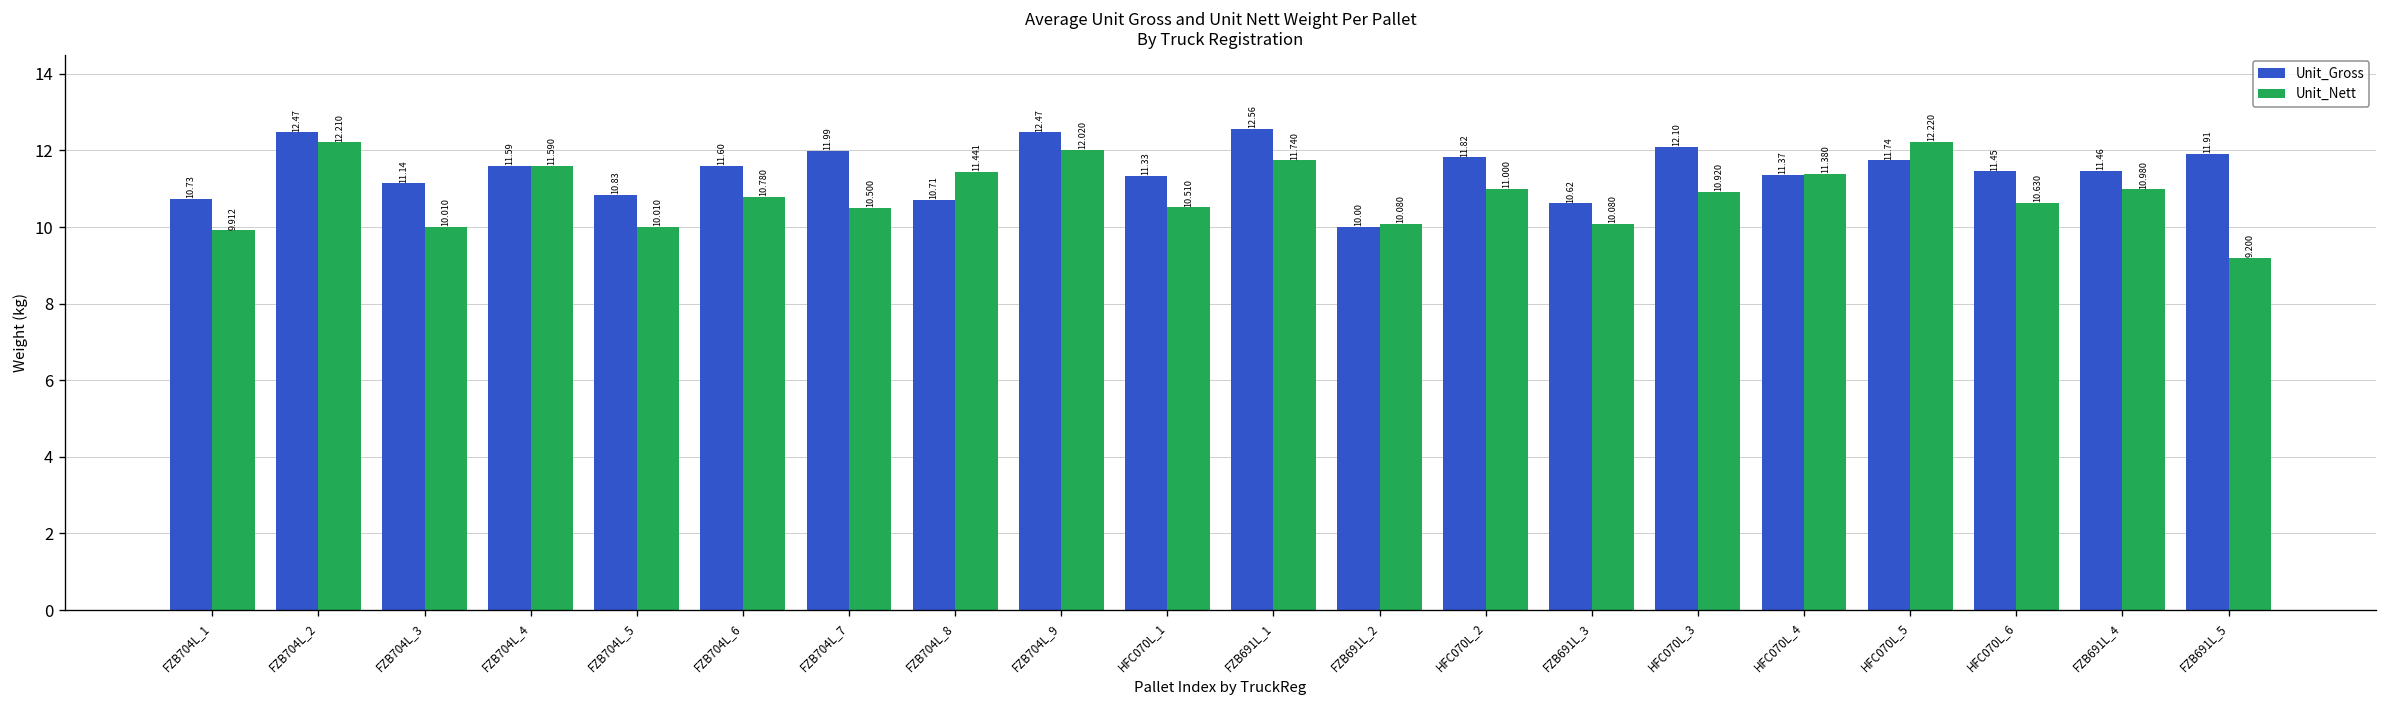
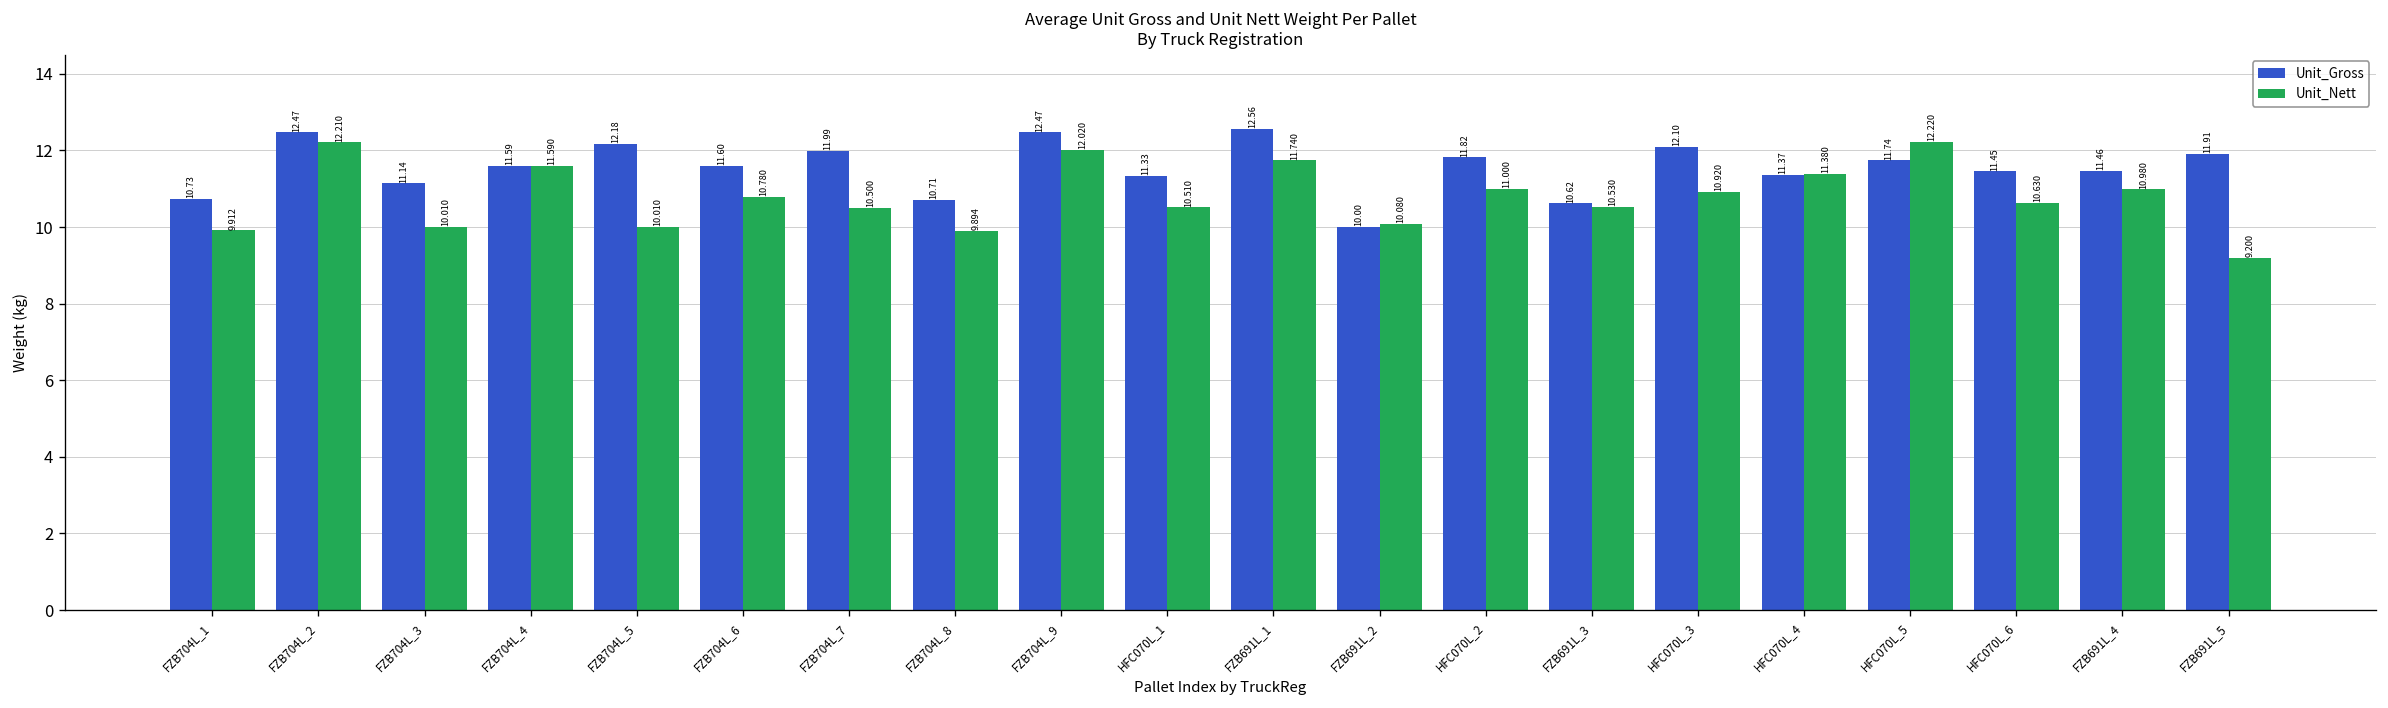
  {
    "Unit_Gross": {
      "FZB704L_1": 10.73,
      "FZB704L_2": 12.47,
      "FZB704L_3": 11.14,
      "FZB704L_4": 11.59,
-     "FZB704L_5": 10.83,
+     "FZB704L_5": 12.18,
      "FZB704L_6": 11.60,
      "FZB704L_7": 11.99,
      "FZB704L_8": 10.71,
      "FZB704L_9": 12.47,
      "HFC070L_1": 11.33,
      "FZB691L_1": 12.56,
      "FZB691L_2": 10.00,
      "HFC070L_2": 11.82,
      "FZB691L_3": 10.62,
      "HFC070L_3": 12.10,
      "HFC070L_4": 11.37,
      "HFC070L_5": 11.74,
      "HFC070L_6": 11.45,
      "FZB691L_4": 11.46,
      "FZB691L_5": 11.91
    },
    "Unit_Nett": {
      "FZB704L_1": 9.912,
      "FZB704L_2": 12.210,
      "FZB704L_3": 10.010,
      "FZB704L_4": 11.590,
      "FZB704L_5": 10.010,
      "FZB704L_6": 10.780,
      "FZB704L_7": 10.500,
-     "FZB704L_8": 11.441,
+     "FZB704L_8": 9.894,
      "FZB704L_9": 12.020,
      "HFC070L_1": 10.510,
      "FZB691L_1": 11.740,
      "FZB691L_2": 10.080,
      "HFC070L_2": 11.000,
-     "FZB691L_3": 10.080,
+     "FZB691L_3": 10.530,
      "HFC070L_3": 10.920,
      "HFC070L_4": 11.380,
      "HFC070L_5": 12.220,
      "HFC070L_6": 10.630,
      "FZB691L_4": 10.980,
      "FZB691L_5": 9.200
    }
  }
